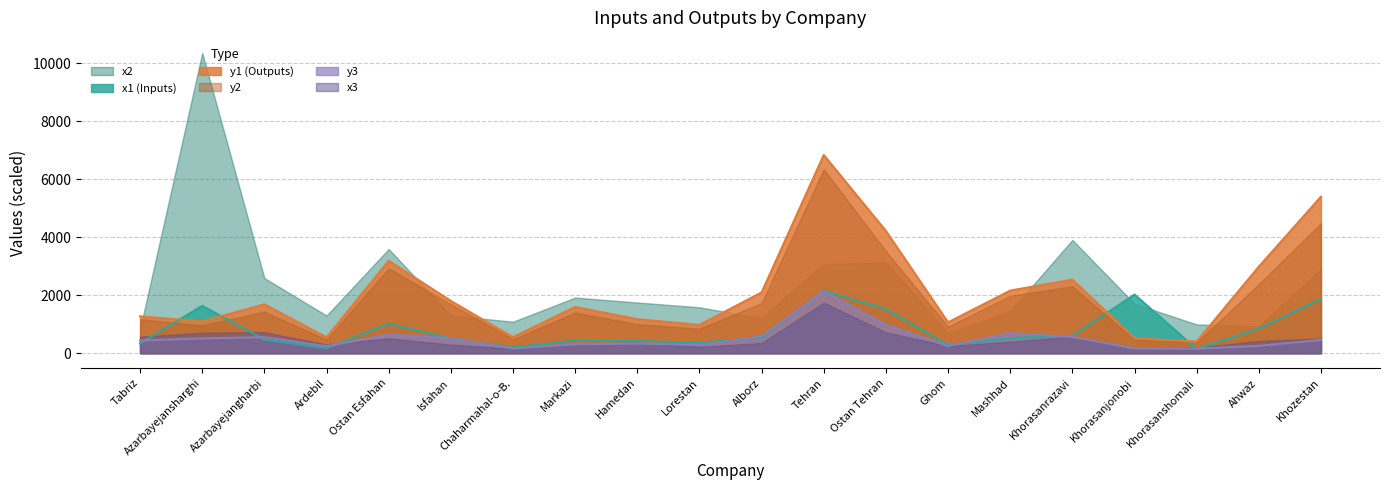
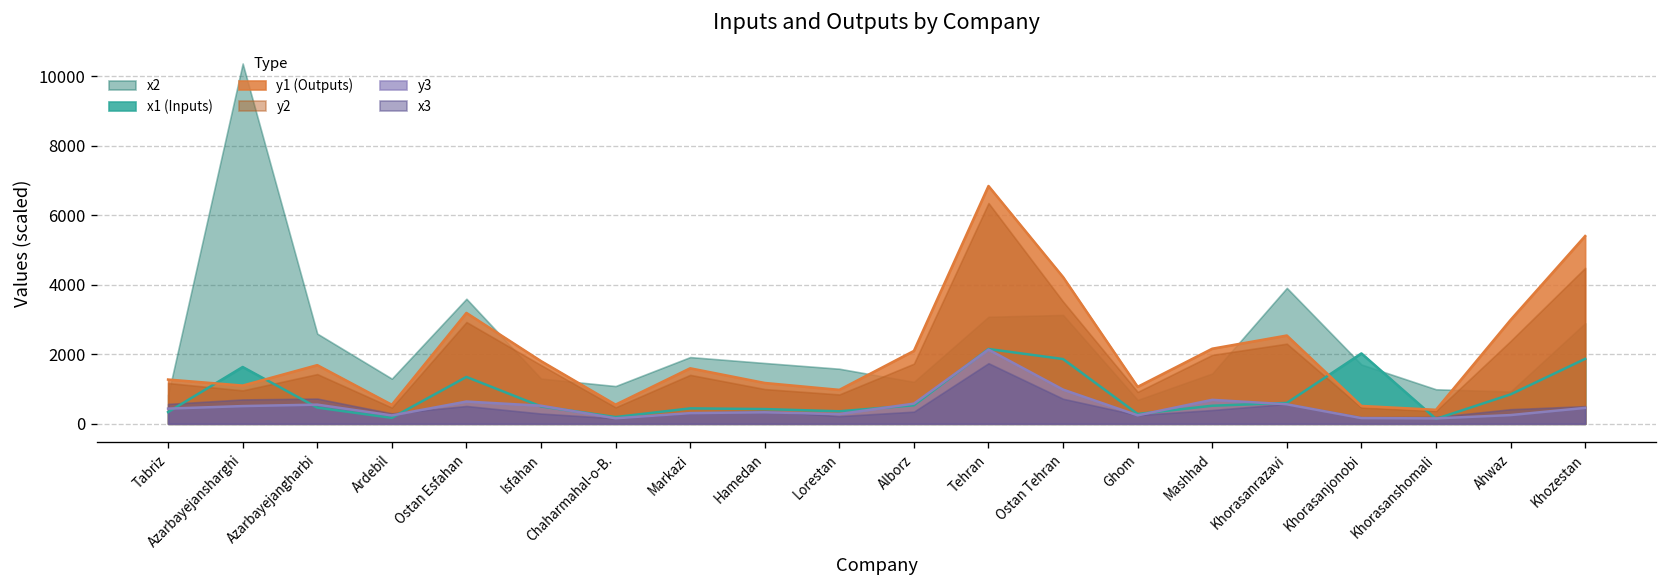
  {
    "x1 (Inputs)": {
      "Tabriz": 300,
      "Azarbayejansharghi": 1600,
-     "Ostan Esfahan": 1000,
+     "Ostan Esfahan": 1300,
      "Markazi": 400,
-     "Ostan Tehran": 1500,
+     "Ostan Tehran": 1900,
      "Mashhad": 500,
      "Khorasanjonobi": 2000,
      "Khozestan": 1900
    }
  }
